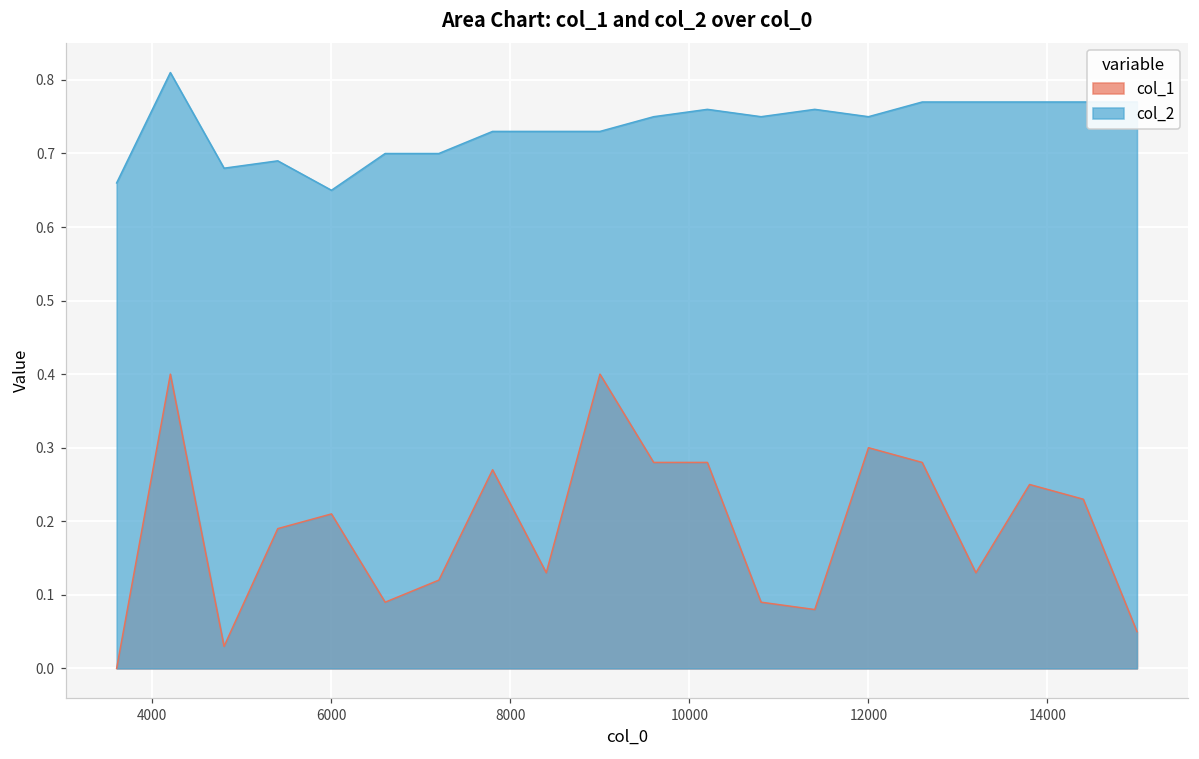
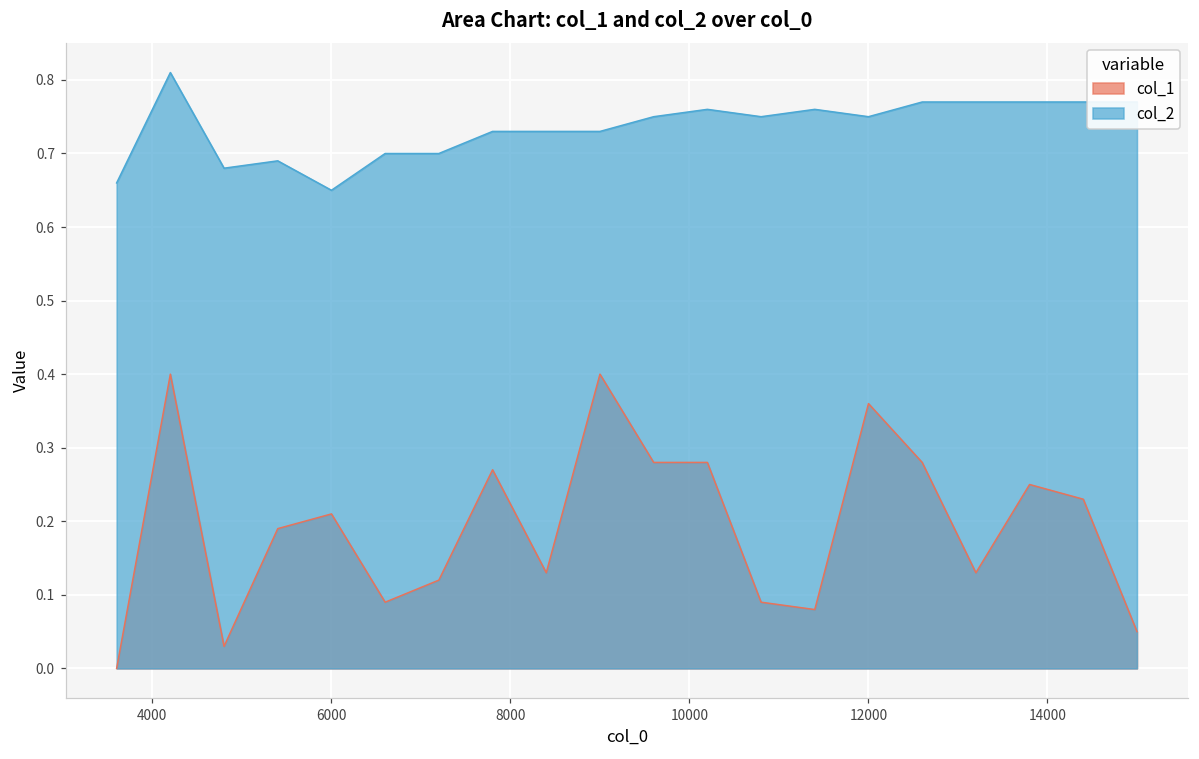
  {
    "col_1": {
      "6000": 0.21,
-     "12000": 0.30
+     "12000": 0.36
    },
    "col_2": {
      "6000": 0.65,
      "12000": 0.75
    }
  }
